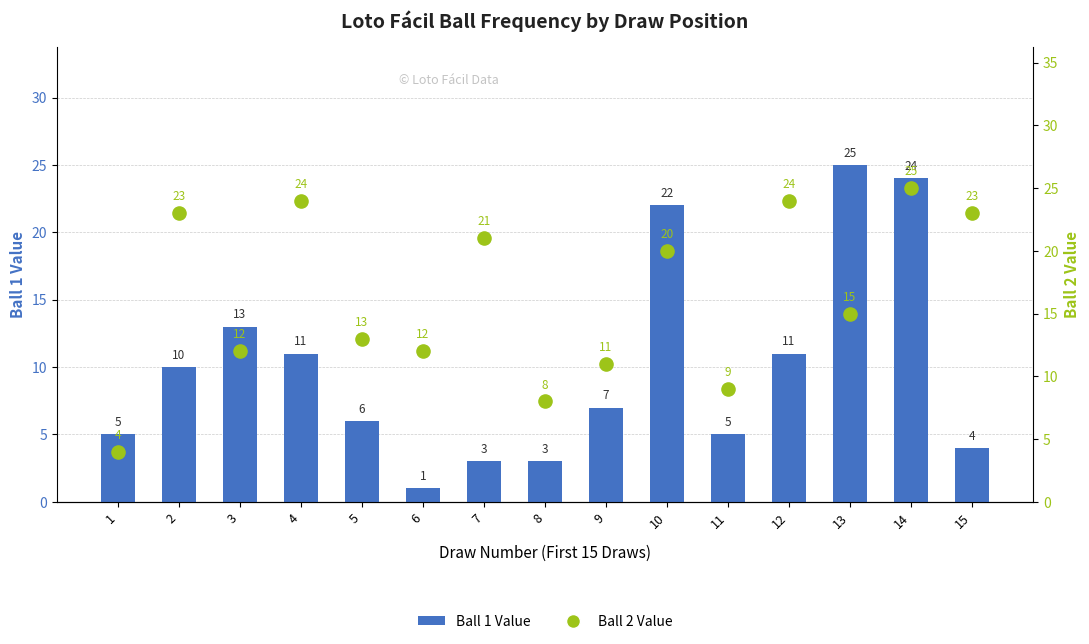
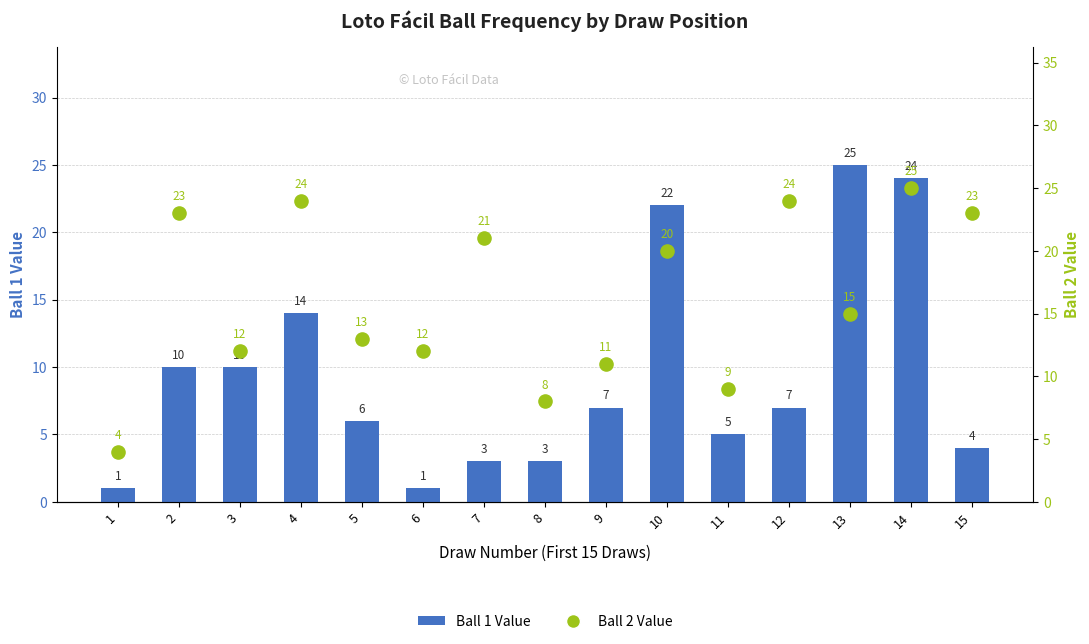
  {
    "Ball 1 Value": {
-     "1": 5,
+     "1": 1,
      "2": 10,
-     "3": 13,
-     "4": 11,
+     "3": 10,
+     "4": 14,
      "5": 6,
      "6": 1,
      "7": 3,
      "8": 3,
      "9": 7,
      "10": 22,
      "11": 5,
-     "12": 11,
+     "12": 7,
      "13": 25,
      "15": 4
    }
  }
